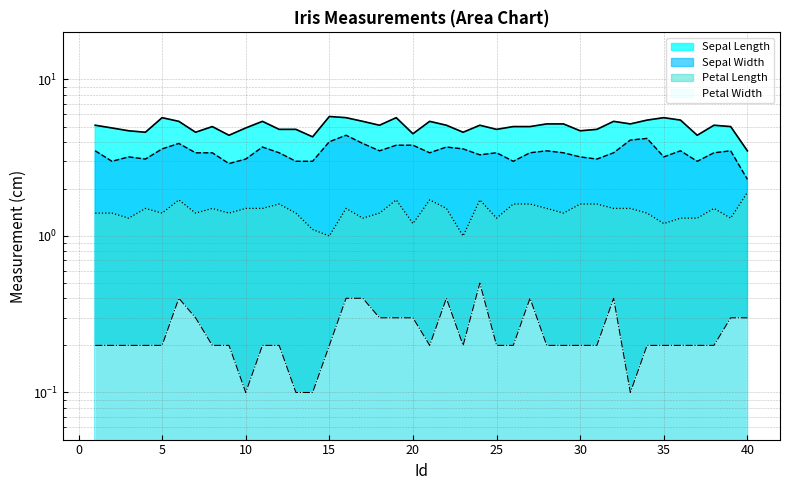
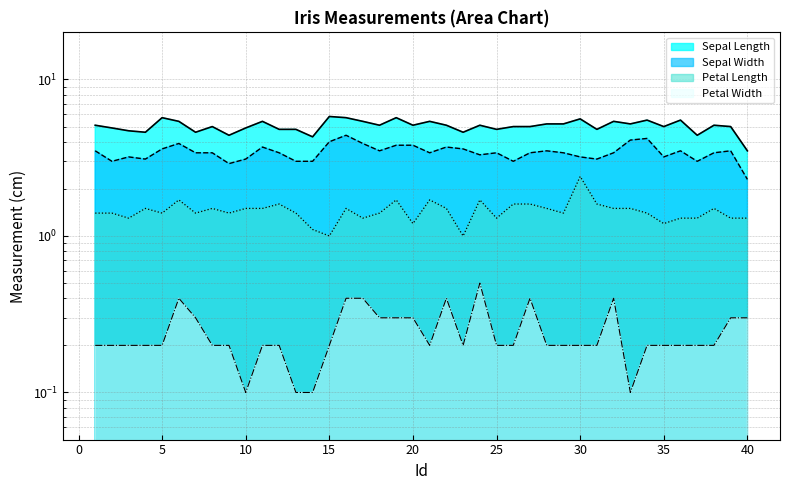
  {
    "Sepal Length": {
      "5": 5.7,
      "10": 4.9,
      "15": 5.8,
-     "20": 4.5,
+     "20": 5.1,
      "25": 4.8,
-     "30": 4.7,
-     "35": 5.7,
+     "30": 5.6,
+     "35": 5.0,
      "40": 3.5
    },
    "Sepal Width": {
      "5": 3.6,
      "10": 3.1,
      "15": 4.0,
      "20": 3.8,
      "25": 3.4,
      "30": 3.2,
      "35": 3.2,
      "40": 2.3
    },
    "Petal Length": {
      "5": 1.4,
      "10": 1.5,
      "15": 1.0,
      "20": 1.2,
      "25": 1.3,
-     "30": 1.6,
+     "30": 2.4,
      "35": 1.2,
-     "40": 1.9
+     "40": 1.3
    },
    "Petal Width": {
      "5": 0.2,
      "10": 0.1,
      "15": 0.2,
      "20": 0.3,
      "25": 0.2,
      "30": 0.2,
      "35": 0.2,
      "40": 0.3
    }
  }
